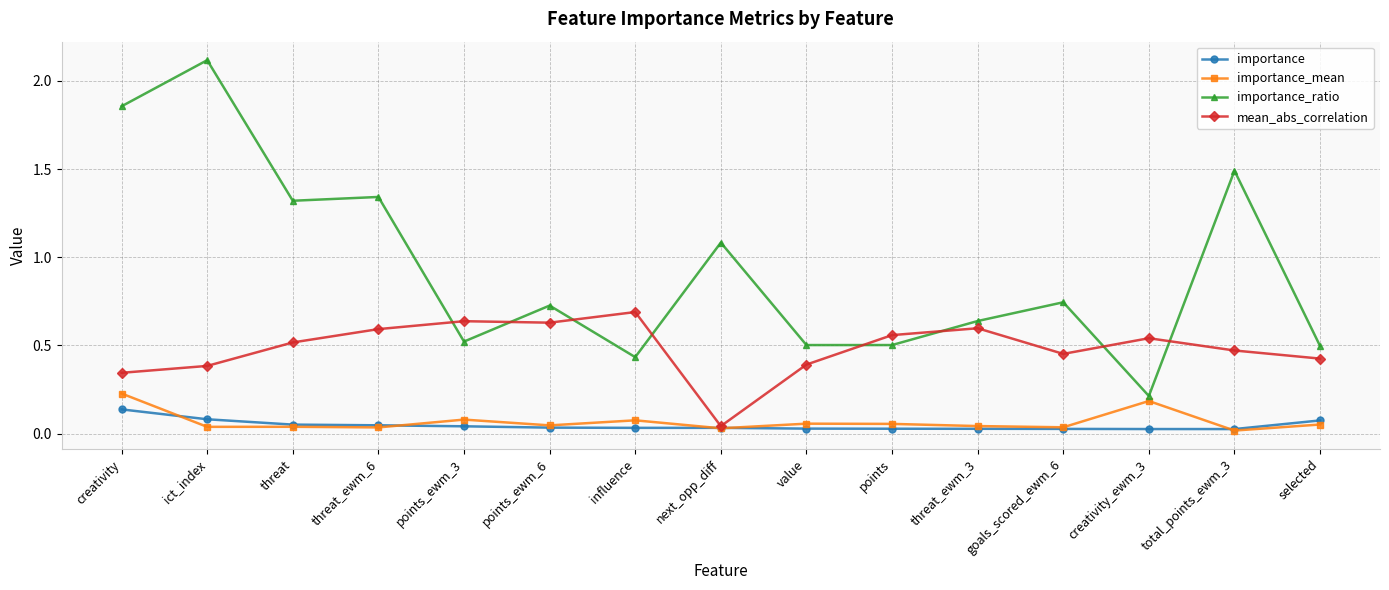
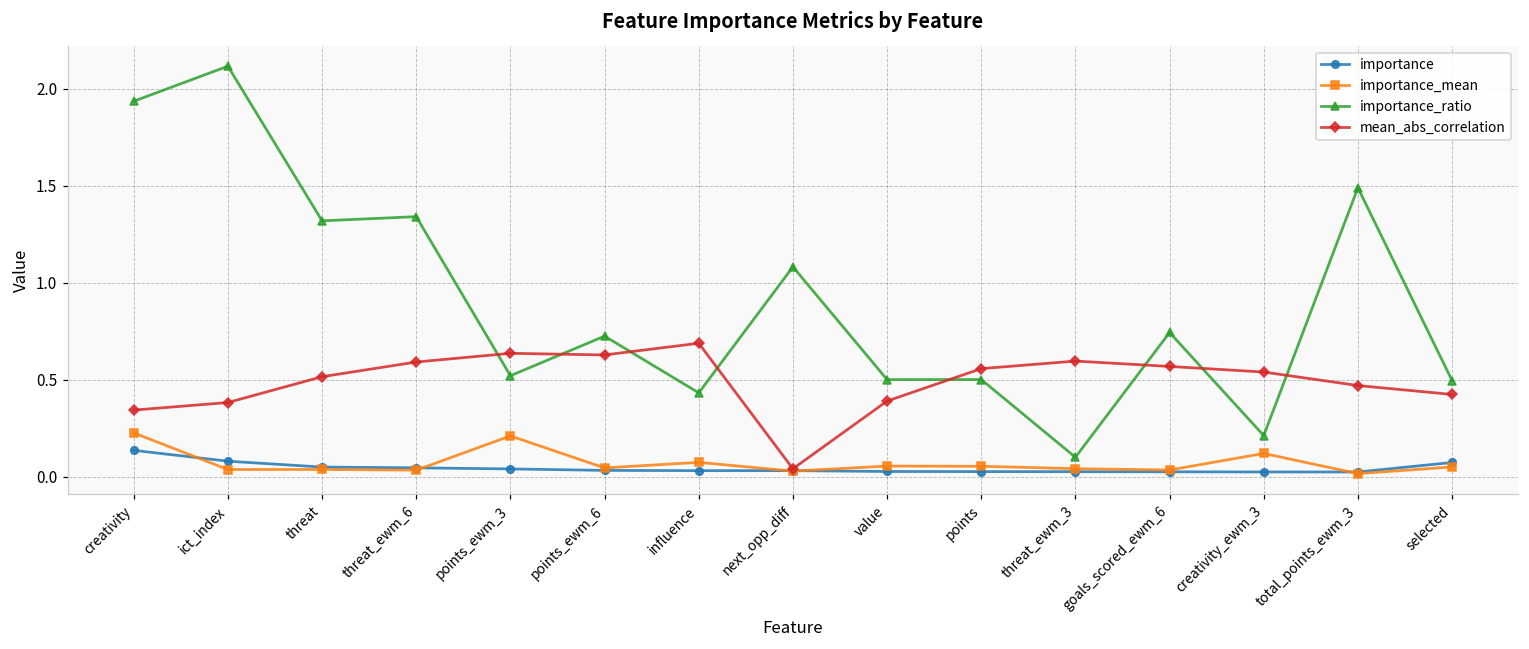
  {
    "importance": {
      "creativity": 0.14,
      "ict_index": 0.08,
      "points_ewm_3": 0.04,
      "influence": 0.03,
      "value": 0.03,
      "points": 0.03,
      "threat_ewm_3": 0.03,
      "creativity_ewm_3": 0.03,
      "selected": 0.07
    },
    "importance_mean": {
      "creativity": 0.23,
      "ict_index": 0.04,
-     "points_ewm_3": 0.08,
+     "points_ewm_3": 0.21,
      "influence": 0.08,
      "value": 0.06,
      "points": 0.06,
      "threat_ewm_3": 0.04,
-     "creativity_ewm_3": 0.18,
+     "creativity_ewm_3": 0.12,
      "selected": 0.05
    },
    "importance_ratio": {
-     "creativity": 1.86,
+     "creativity": 1.94,
      "ict_index": 2.12,
      "threat": 1.32,
      "threat_ewm_6": 1.34,
      "points_ewm_3": 0.52,
      "points_ewm_6": 0.73,
      "influence": 0.43,
      "next_opp_diff": 1.08,
      "value": 0.50,
      "points": 0.50,
-     "threat_ewm_3": 0.64,
+     "threat_ewm_3": 0.10,
      "goals_scored_ewm_6": 0.74,
      "creativity_ewm_3": 0.21,
      "total_points_ewm_3": 1.49,
      "selected": 0.50
    },
    "mean_abs_correlation": {
      "creativity": 0.34,
      "ict_index": 0.38,
      "threat": 0.52,
      "threat_ewm_6": 0.59,
      "points_ewm_3": 0.64,
      "points_ewm_6": 0.63,
      "influence": 0.69,
      "value": 0.39,
      "points": 0.56,
      "threat_ewm_3": 0.60,
-     "goals_scored_ewm_6": 0.45,
+     "goals_scored_ewm_6": 0.57,
      "creativity_ewm_3": 0.54,
      "total_points_ewm_3": 0.47,
      "selected": 0.43
    }
  }
